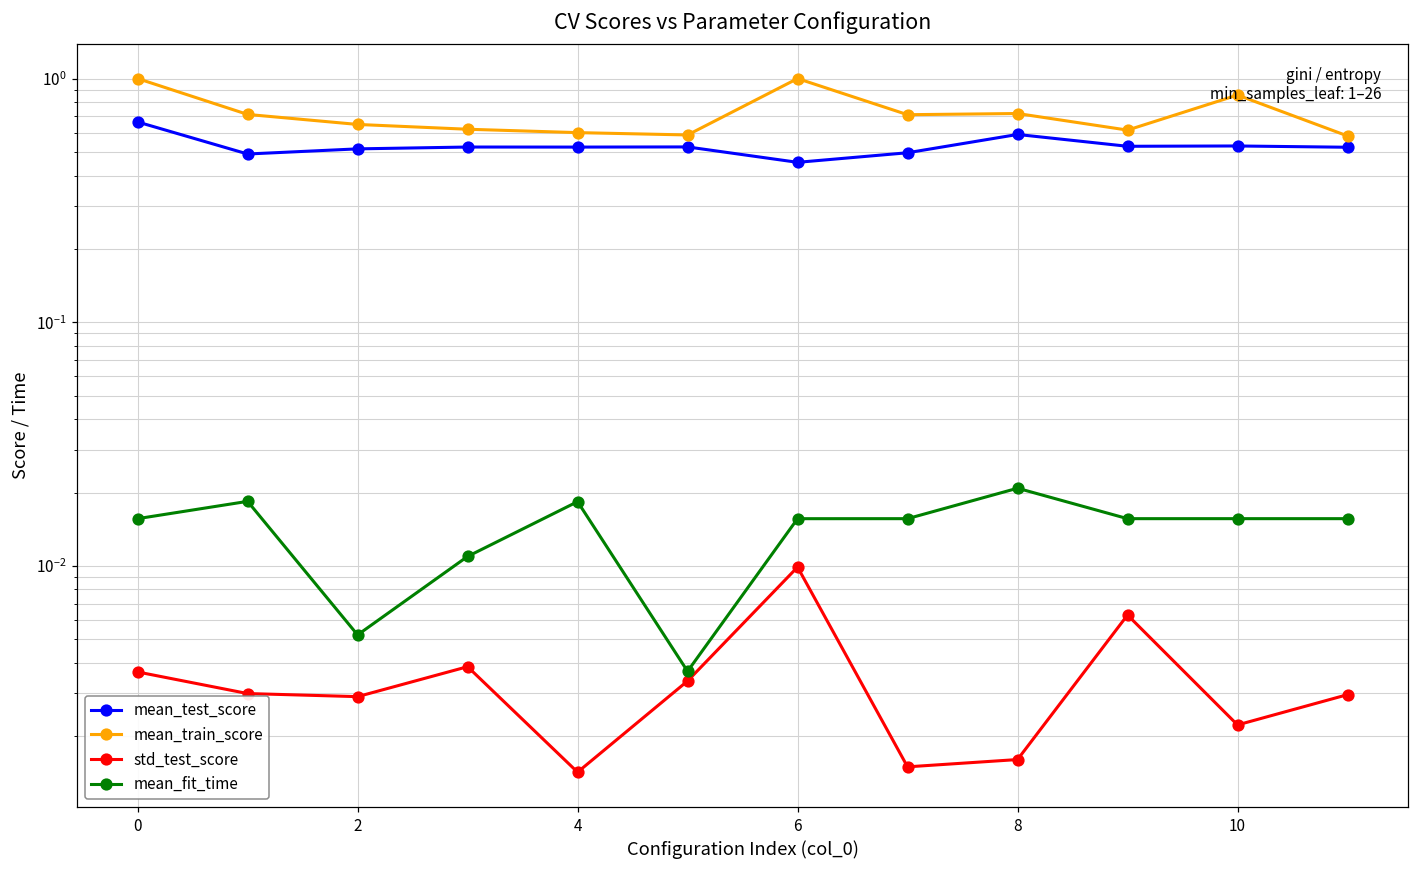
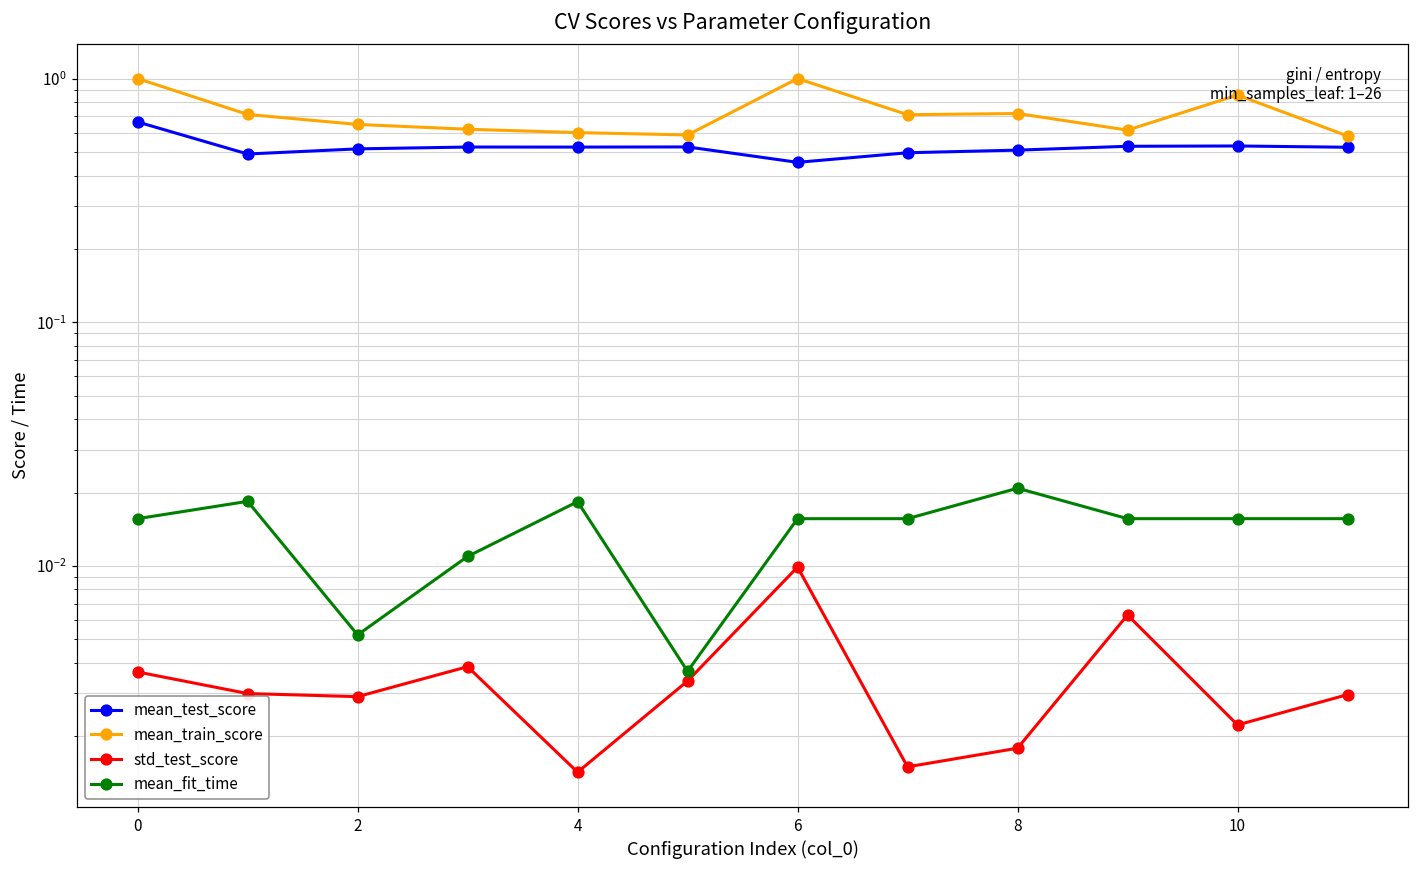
  {
    "mean_test_score": {
      "0": 0.66,
      "2": 0.51,
      "4": 0.52,
      "6": 0.45,
-     "8": 0.59,
+     "8": 0.51,
      "10": 0.53
    },
    "mean_train_score": {
      "10": 1
    },
    "std_test_score": {
      "0": 0.0037,
      "2": 0.0029,
      "4": 0.0014,
      "6": 0.010,
-     "8": 0.0016,
+     "8": 0.0018,
      "10": 0.0022
    },
    "mean_fit_time": {
      "0": 0.016,
      "2": 0.0052,
      "4": 0.018,
      "6": 0.016,
      "8": 0.021,
      "10": 0.016
    }
  }
